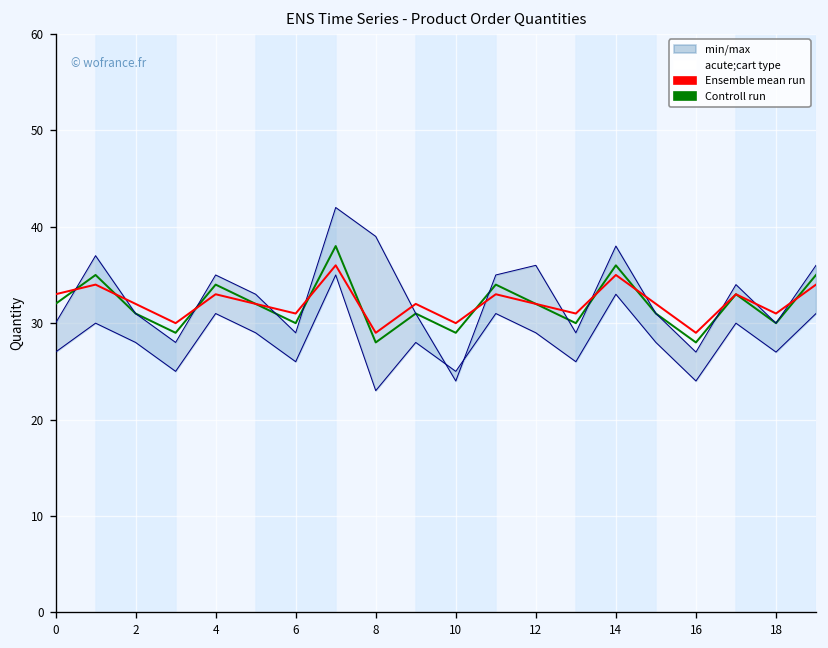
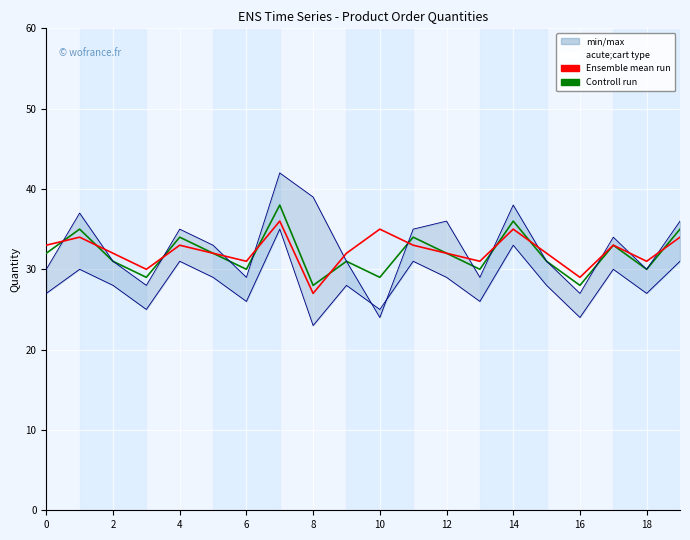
  {
    "Ensemble mean run": {
      "0": 33,
      "2": 32,
      "4": 33,
      "6": 31,
-     "8": 29,
-     "10": 30,
+     "8": 27,
+     "10": 35,
      "14": 35,
      "16": 29,
      "18": 31
    },
    "Controll run": {
      "0": 32,
      "4": 34,
      "6": 30,
      "8": 28,
      "10": 29,
      "14": 36,
      "16": 28
    }
  }
